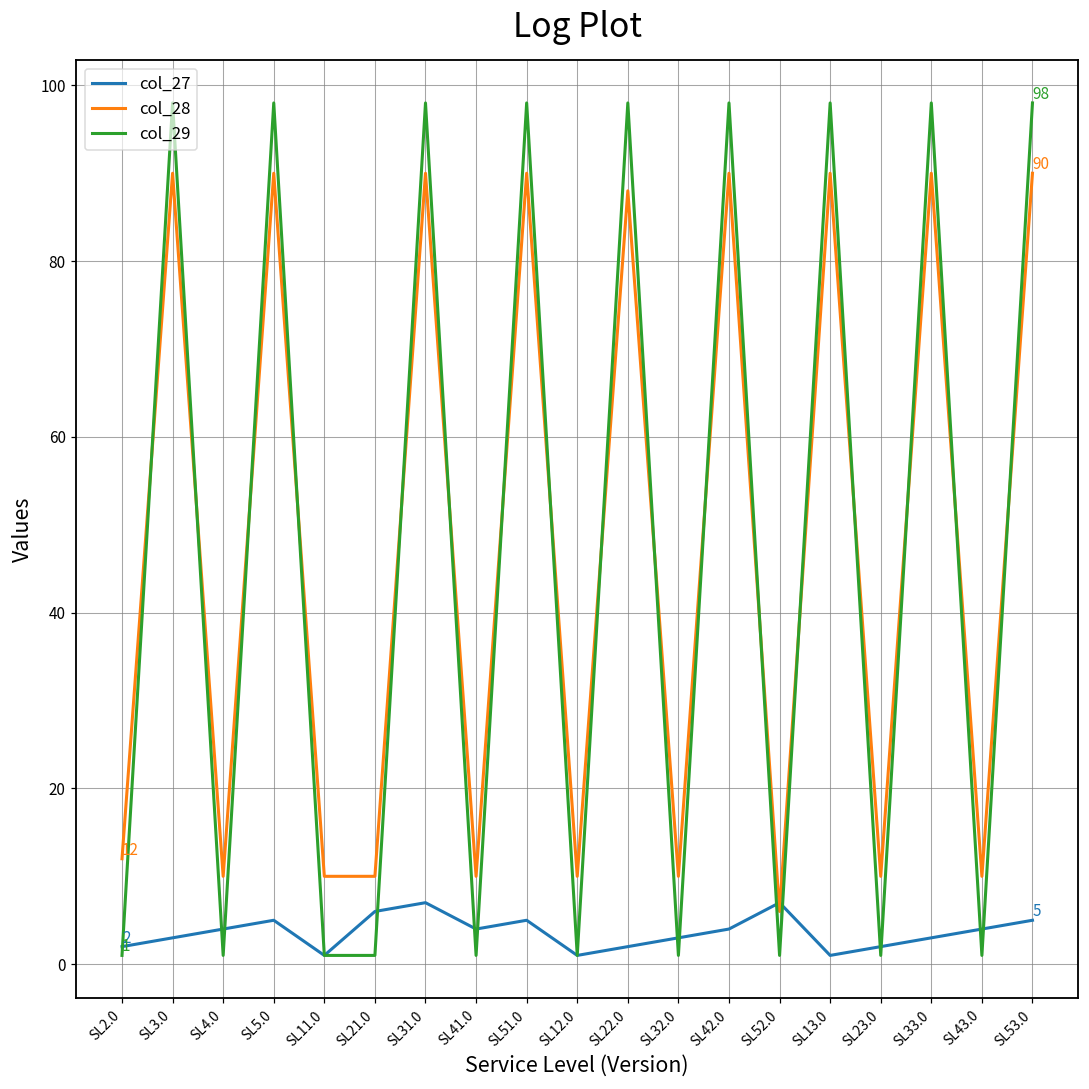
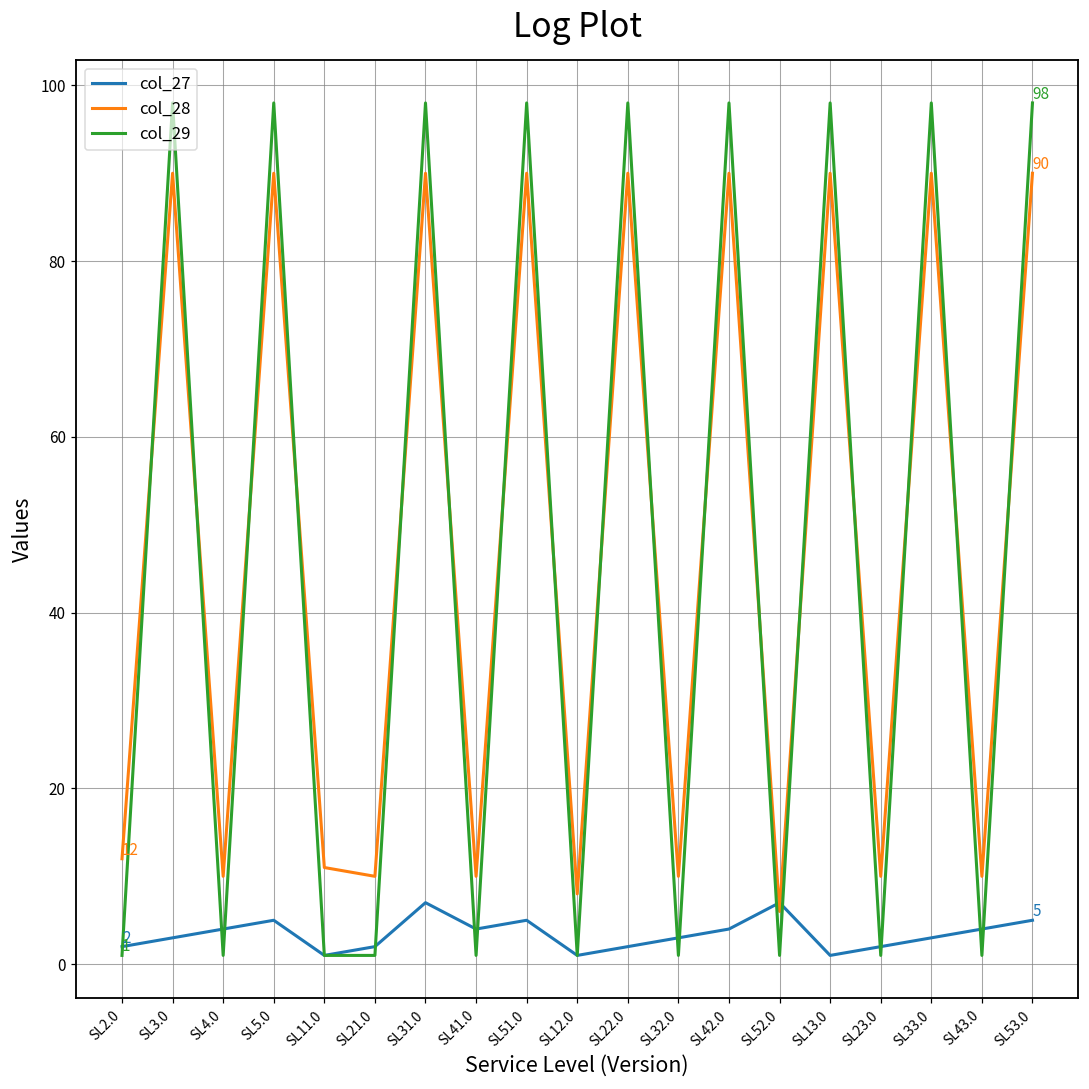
  {
    "col_27": {
      "SL3.0": 3,
      "SL4.0": 4,
      "SL5.0": 5,
-     "SL21.0": 6,
+     "SL21.0": 2,
      "SL31.0": 7,
      "SL41.0": 4,
      "SL51.0": 5,
      "SL22.0": 2,
      "SL32.0": 3,
      "SL42.0": 4,
      "SL52.0": 7,
      "SL13.0": 1,
      "SL23.0": 2,
      "SL33.0": 3,
      "SL43.0": 4
    },
    "col_28": {
      "SL3.0": 90,
      "SL4.0": 10,
      "SL5.0": 90,
-     "SL11.0": 10,
+     "SL11.0": 11,
      "SL21.0": 10,
      "SL31.0": 90,
      "SL41.0": 10,
      "SL51.0": 90,
-     "SL12.0": 10,
-     "SL22.0": 88,
+     "SL12.0": 8,
+     "SL22.0": 90,
      "SL32.0": 10,
      "SL42.0": 90,
      "SL52.0": 6,
      "SL13.0": 90,
      "SL23.0": 10,
      "SL33.0": 90,
      "SL43.0": 10
    },
    "col_29": {
      "SL53.0": 98
    }
  }
